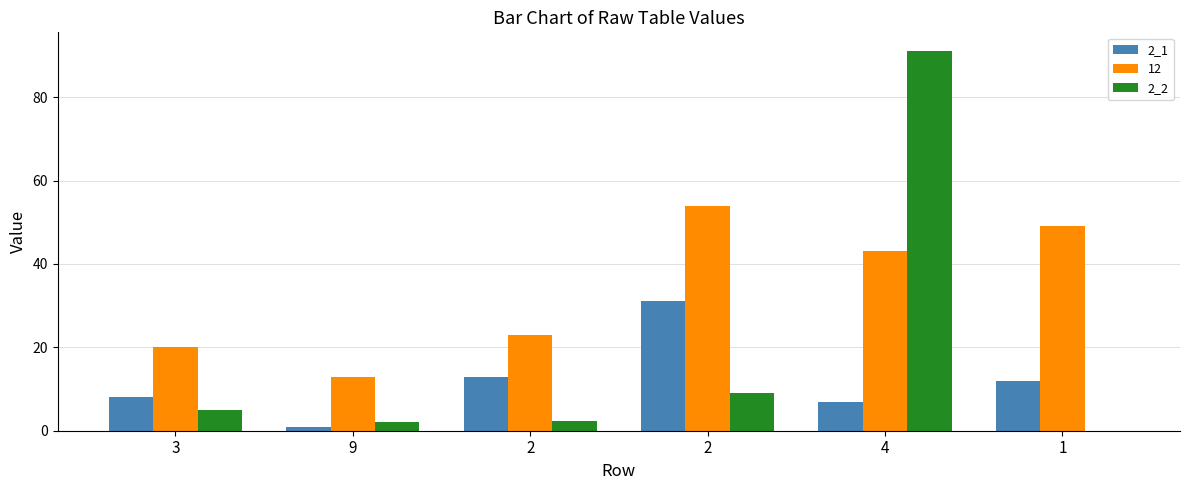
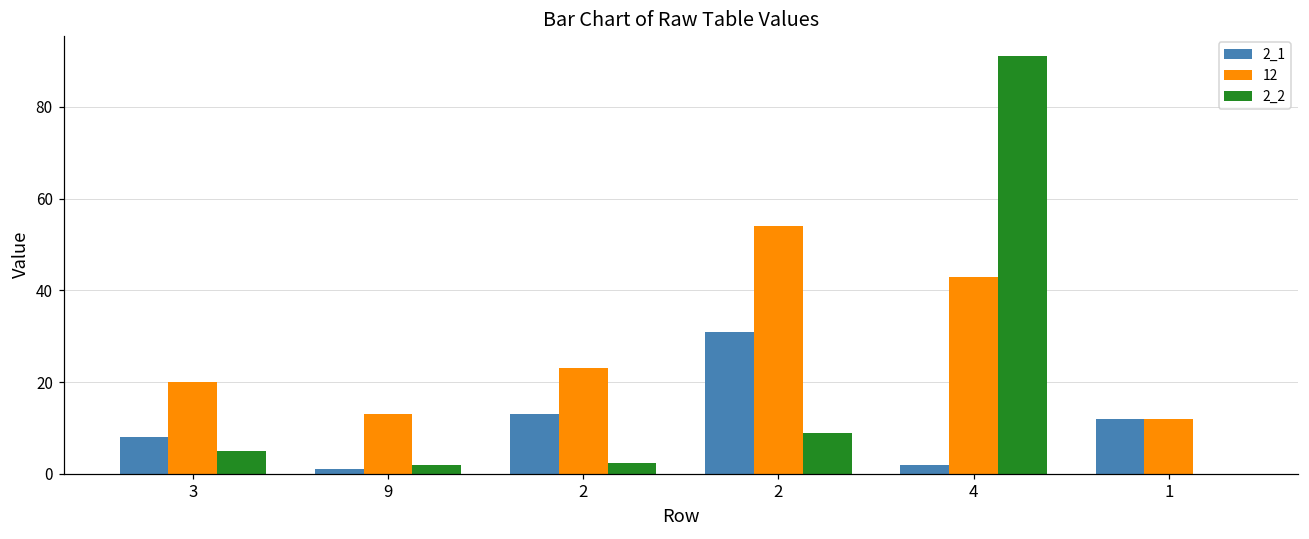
  {
    "2_1": {
      "3": 8,
      "9": 1,
-     "4": 7,
+     "4": 2,
      "1": 12
    },
    "12": {
      "3": 20,
      "9": 13,
      "4": 43,
-     "1": 49
+     "1": 12
    },
    "2_2": {
      "3": 5,
      "9": 2,
      "4": 91,
      "1": 0
    }
  }
